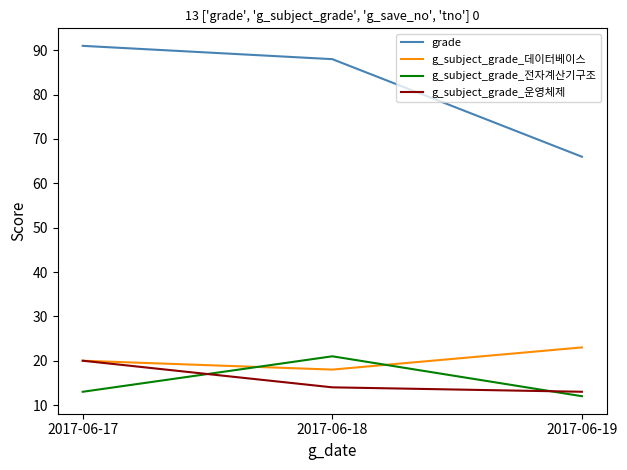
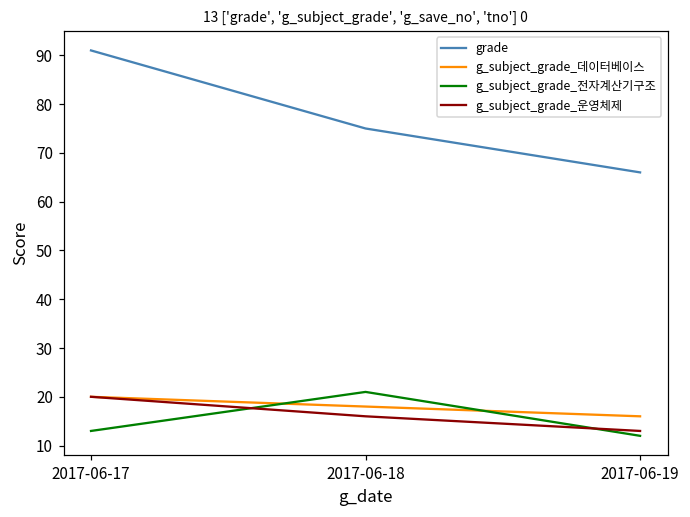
  {
    "grade": {
      "2017-06-17": 91,
-     "2017-06-18": 88,
+     "2017-06-18": 75,
      "2017-06-19": 66
    },
    "g_subject_grade_데이터베이스": {
      "2017-06-18": 18,
-     "2017-06-19": 23
+     "2017-06-19": 16
    },
    "g_subject_grade_전자계산기구조": {
      "2017-06-17": 13,
      "2017-06-18": 21,
      "2017-06-19": 12
    },
    "g_subject_grade_운영체제": {
-     "2017-06-18": 14,
+     "2017-06-18": 16,
      "2017-06-19": 13
    }
  }
